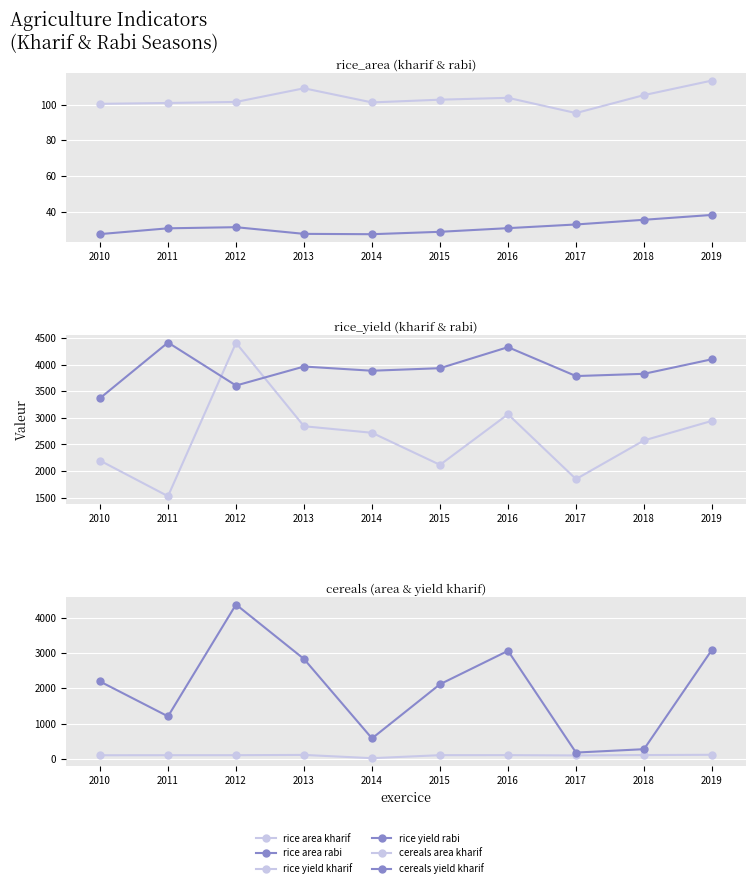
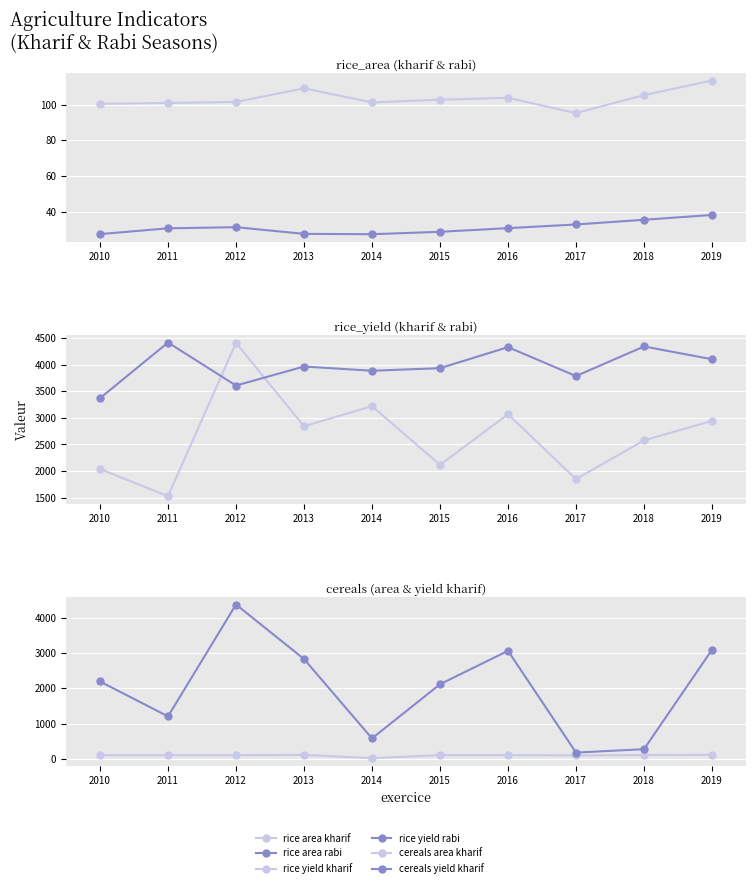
  {
    "rice_area (kharif & rabi)": {
      "rice area kharif": {
        "2010": 100,
        "2011": 101,
        "2012": 102,
        "2013": 109,
        "2014": 101,
        "2015": 103,
        "2016": 104,
        "2017": 95,
        "2018": 105,
        "2019": 113
      },
      "rice area rabi": {
        "2010": 27,
        "2011": 31,
        "2012": 31,
        "2013": 28,
        "2014": 27,
        "2015": 29,
        "2016": 31,
        "2017": 33,
        "2018": 35,
        "2019": 38
      }
    },
    "rice_yield (kharif & rabi)": {
      "rice yield kharif": {
-       "2010": 2200,
+       "2010": 2000,
        "2011": 1500,
        "2012": 4400,
        "2013": 2800,
-       "2014": 2700,
+       "2014": 3200,
        "2015": 2100,
        "2016": 3100,
        "2017": 1800,
        "2018": 2600,
        "2019": 2900
      },
      "rice yield rabi": {
        "2010": 3400,
        "2011": 4400,
        "2012": 3600,
        "2013": 4000,
        "2014": 3900,
        "2015": 3900,
        "2016": 4300,
        "2017": 3800,
-       "2018": 3800,
+       "2018": 4300,
        "2019": 4100
      }
    },
    "cereals (area & yield kharif)": {
      "cereals area kharif": {
        "2010": 100,
        "2011": 100,
        "2012": 100,
        "2013": 100,
        "2014": 0,
        "2015": 100,
        "2016": 100,
        "2017": 100,
        "2018": 100,
        "2019": 100
      },
      "cereals yield kharif": {
        "2010": 2200,
        "2011": 1200,
        "2012": 4400,
        "2013": 2800,
        "2014": 600,
        "2015": 2100,
        "2016": 3100,
        "2017": 200,
        "2018": 300,
        "2019": 3100
      }
    }
  }
